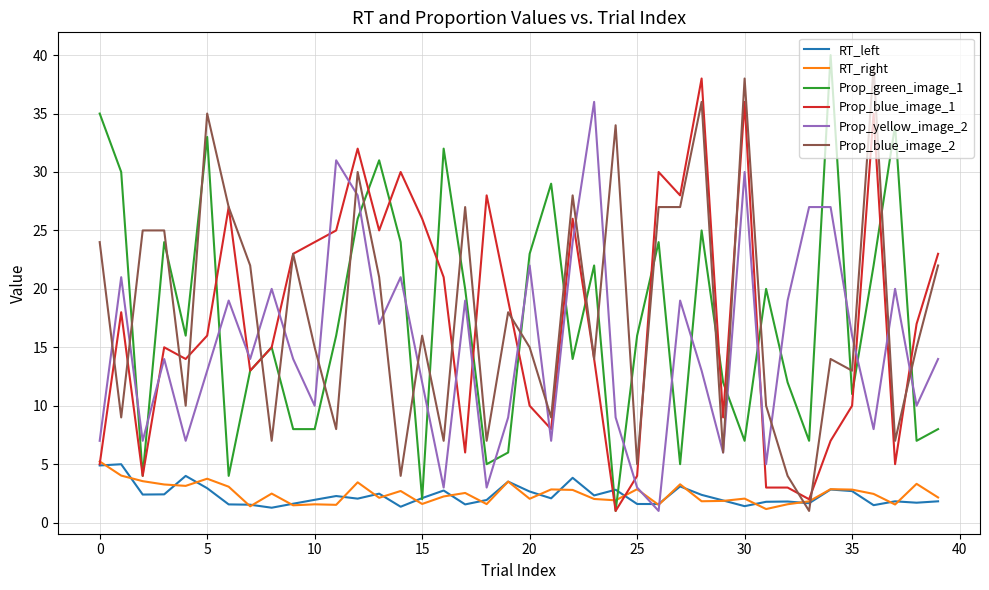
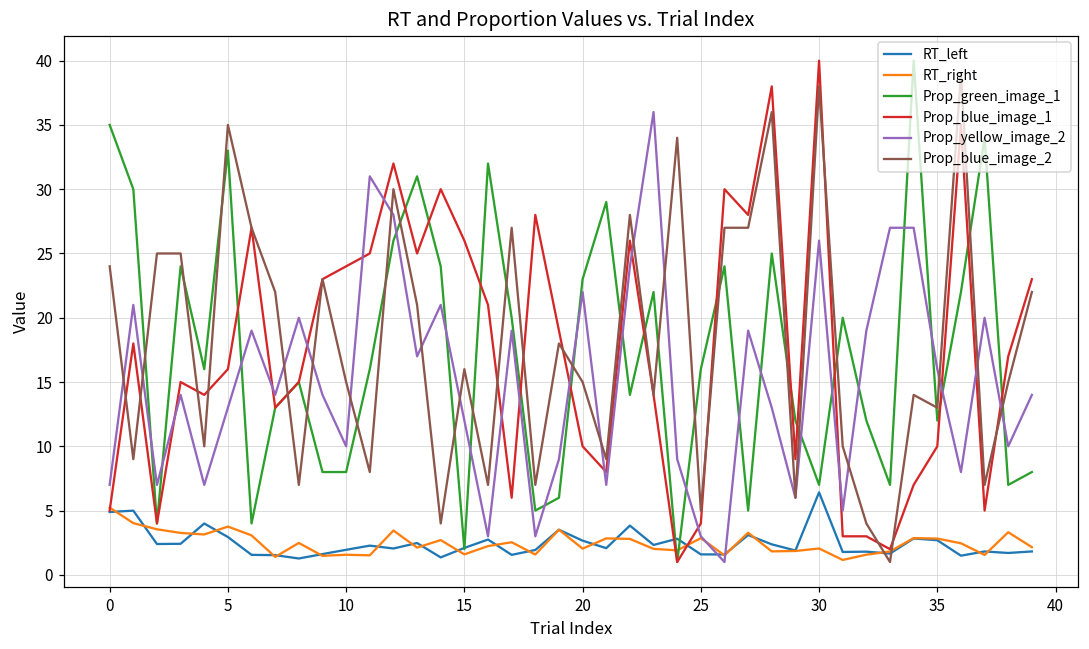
  {
    "RT_left": {
      "5": 2.9,
      "10": 2.0,
      "20": 2.7,
      "25": 1.6,
-     "30": 1.4
+     "30": 6.4
    },
    "RT_right": {
      "0": 5.2,
      "5": 3.8,
      "10": 1.6,
      "15": 1.6,
      "20": 2.0,
      "30": 2.1
    },
    "Prop_green_image_1": {
      "0": 35,
      "5": 33,
      "10": 8,
      "20": 23,
      "25": 16,
      "30": 7,
-     "35": 11
+     "35": 12
    },
    "Prop_blue_image_1": {
      "5": 16,
      "10": 24,
      "15": 26,
      "20": 10,
      "25": 4,
-     "30": 36,
+     "30": 40,
      "35": 10
    },
    "Prop_yellow_image_2": {
      "0": 7,
      "5": 13,
      "10": 10,
      "15": 12,
      "20": 22,
-     "30": 30,
+     "30": 26,
      "35": 16
    },
    "Prop_blue_image_2": {
      "0": 24.0,
      "5": 35.0,
      "10": 15.0,
      "15": 16.0,
      "20": 15.0,
      "25": 5.0,
      "30": 38.0,
      "35": 13.0
    }
  }
